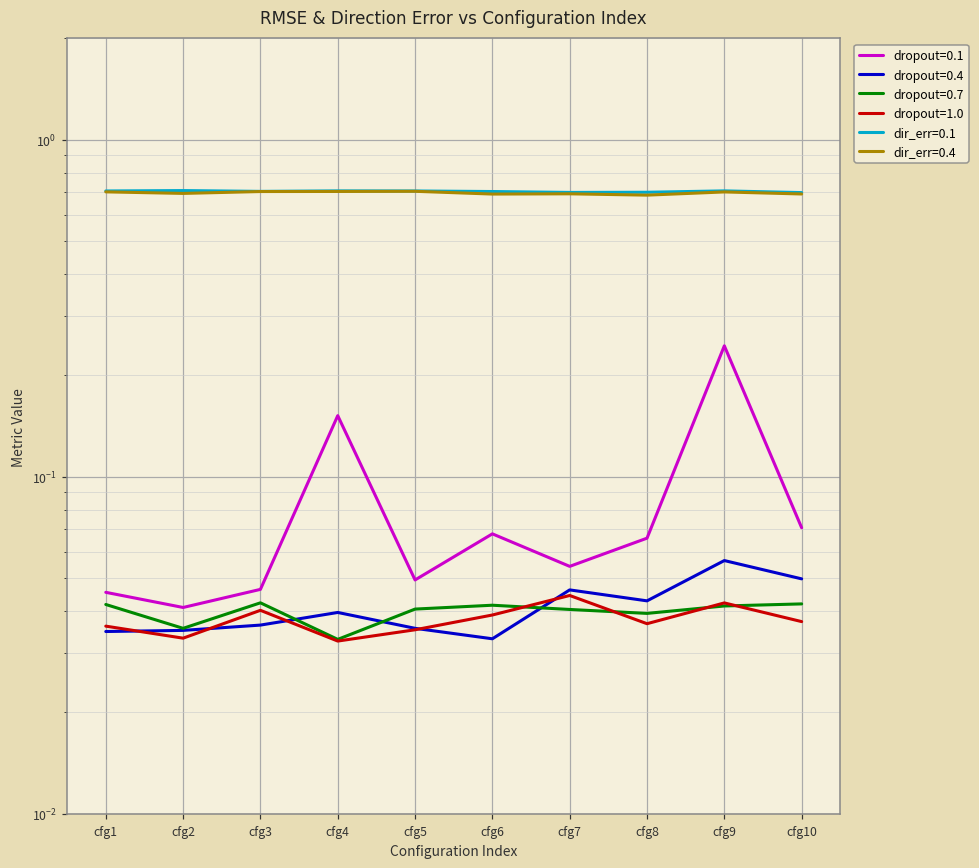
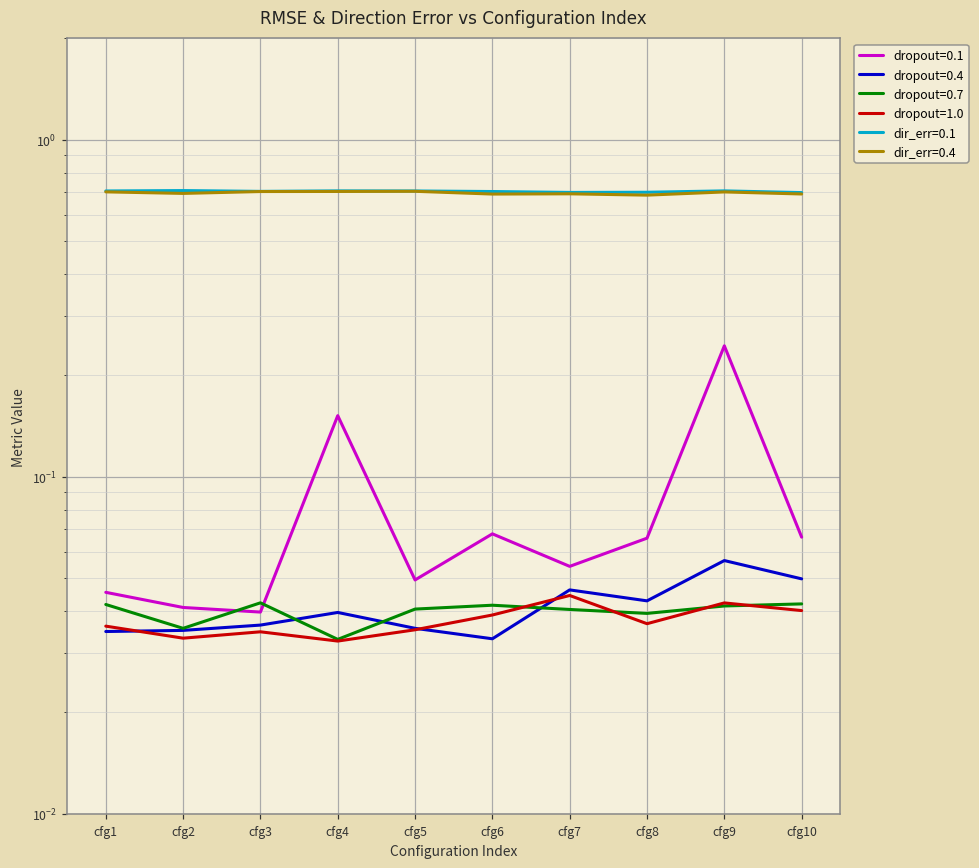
  {
    "dropout=0.1": {
      "cfg1": 0.045,
      "cfg2": 0.041,
-     "cfg3": 0.046,
+     "cfg3": 0.040,
      "cfg4": 0.15,
      "cfg5": 0.049,
      "cfg6": 0.068,
      "cfg7": 0.054,
      "cfg8": 0.066,
      "cfg9": 0.24,
-     "cfg10": 0.071
+     "cfg10": 0.066
    },
    "dropout=0.4": {
      "cfg1": 0.035,
      "cfg3": 0.036,
      "cfg4": 0.040,
      "cfg6": 0.033,
      "cfg7": 0.046,
      "cfg8": 0.043,
      "cfg9": 0.056,
      "cfg10": 0.050
    },
    "dropout=0.7": {
      "cfg1": 0.042,
      "cfg3": 0.042,
      "cfg5": 0.041,
      "cfg6": 0.042,
      "cfg7": 0.040,
      "cfg8": 0.039,
      "cfg9": 0.041,
      "cfg10": 0.042
    },
    "dropout=1.0": {
      "cfg1": 0.036,
      "cfg2": 0.033,
-     "cfg3": 0.040,
+     "cfg3": 0.035,
      "cfg6": 0.039,
      "cfg7": 0.044,
      "cfg8": 0.037,
      "cfg9": 0.042,
-     "cfg10": 0.037
+     "cfg10": 0.040
    },
    "dir_err=0.1": {
      "cfg8": 0.70
    },
    "dir_err=0.4": {
      "cfg8": 0.69
    }
  }
